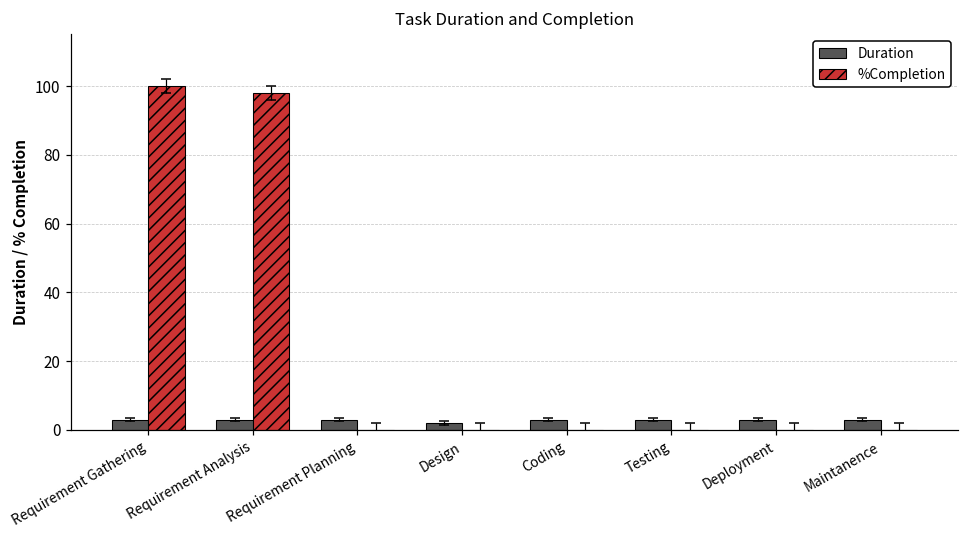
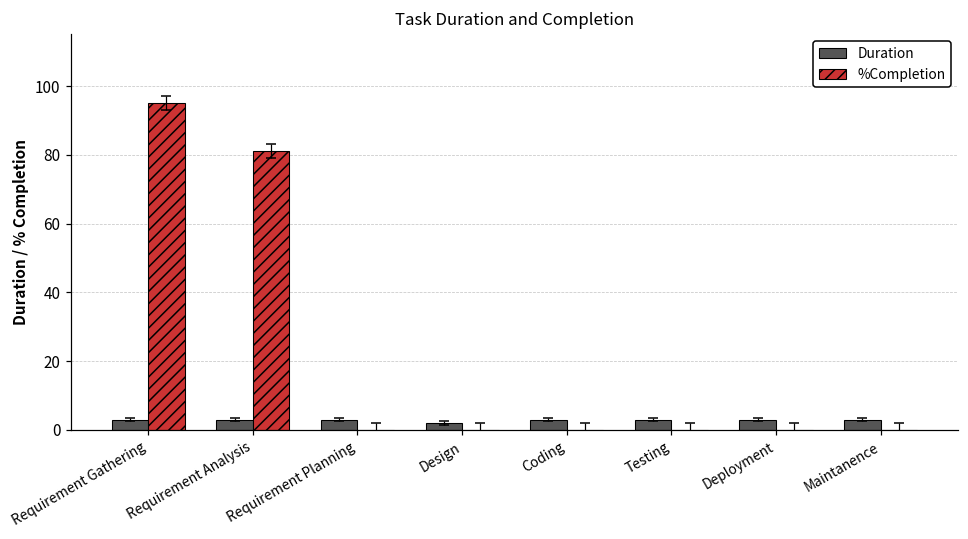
  {
    "Duration": {
      "Requirement Gathering": 3,
      "Requirement Analysis": 3,
      "Requirement Planning": 3,
      "Design": 2,
      "Coding": 3,
      "Testing": 3,
      "Deployment": 3,
      "Maintanence": 3
    },
    "%Completion": {
-     "Requirement Gathering": 100,
-     "Requirement Analysis": 98,
+     "Requirement Gathering": 95,
+     "Requirement Analysis": 81,
      "Requirement Planning": 0,
      "Design": 0,
      "Coding": 0,
      "Testing": 0,
      "Deployment": 0,
      "Maintanence": 0
    }
  }
